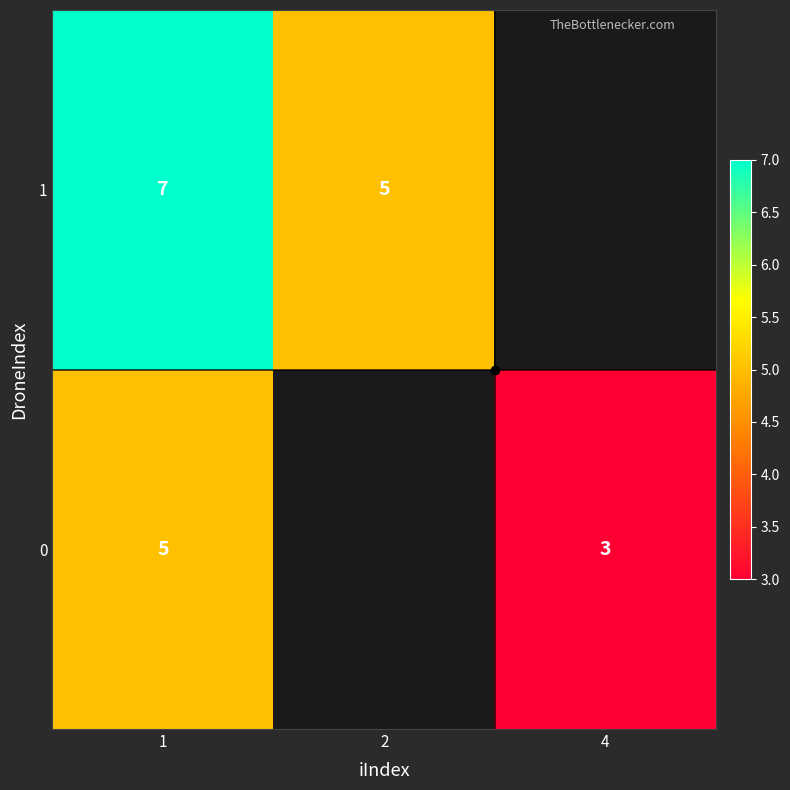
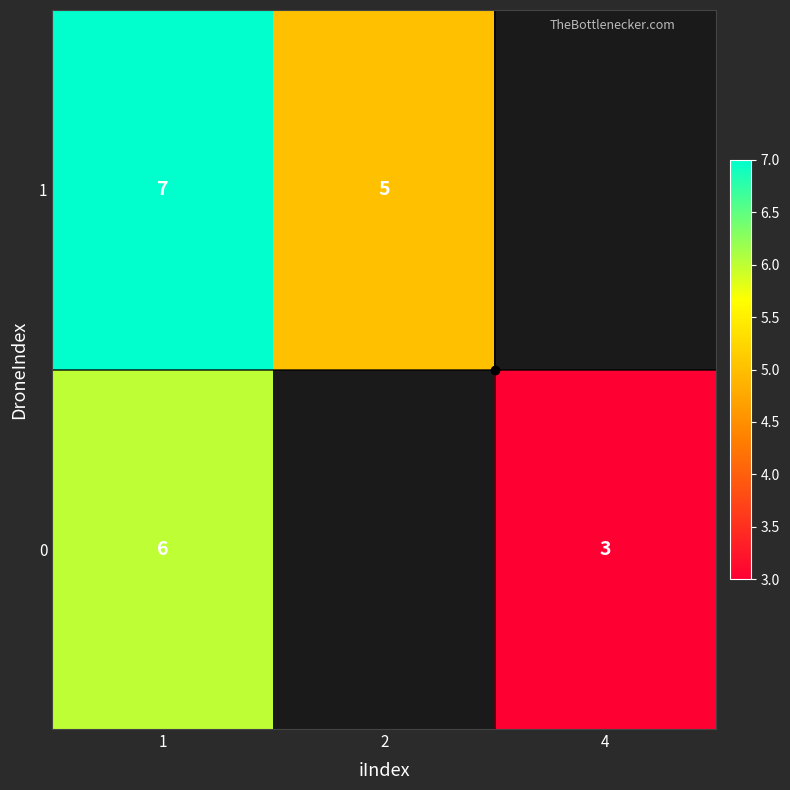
  {
    "1": {
      "1": 7,
      "2": 5
    },
    "0": {
-     "1": 5,
+     "1": 6,
      "4": 3
    }
  }
